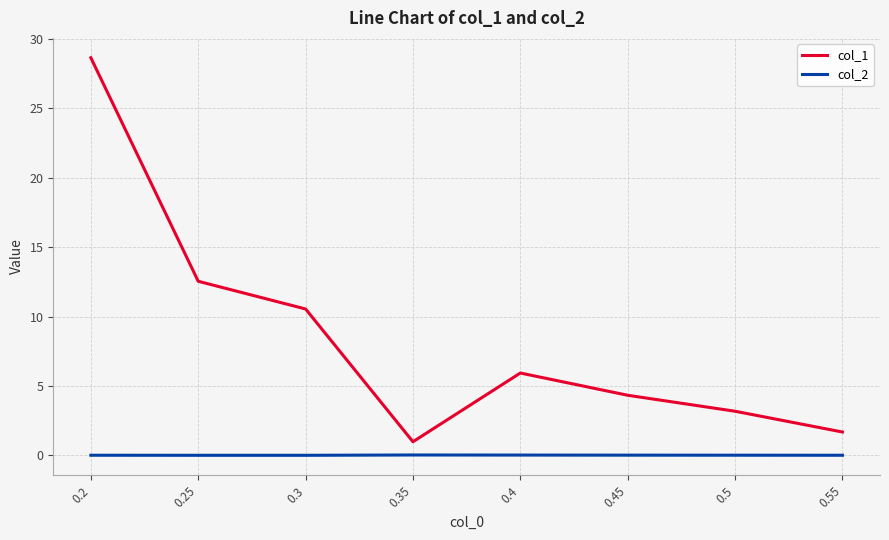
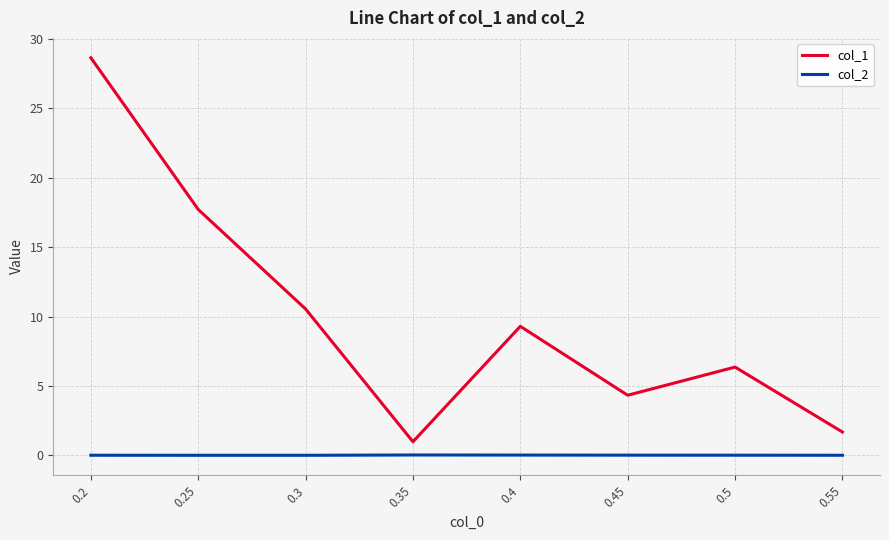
  {
    "col_1": {
      "0.2": 28.6,
-     "0.25": 12.5,
+     "0.25": 17.7,
      "0.3": 10.5,
      "0.35": 1.0,
-     "0.4": 5.9,
+     "0.4": 9.3,
      "0.45": 4.3,
-     "0.5": 3.2,
+     "0.5": 6.4,
      "0.55": 1.7
    },
    "col_2": {
      "0.2": 0.0,
      "0.25": 0.0,
      "0.3": 0.0,
      "0.35": 0.0,
      "0.4": 0.0,
      "0.45": 0.0,
      "0.5": 0.0,
      "0.55": 0.0
    }
  }
